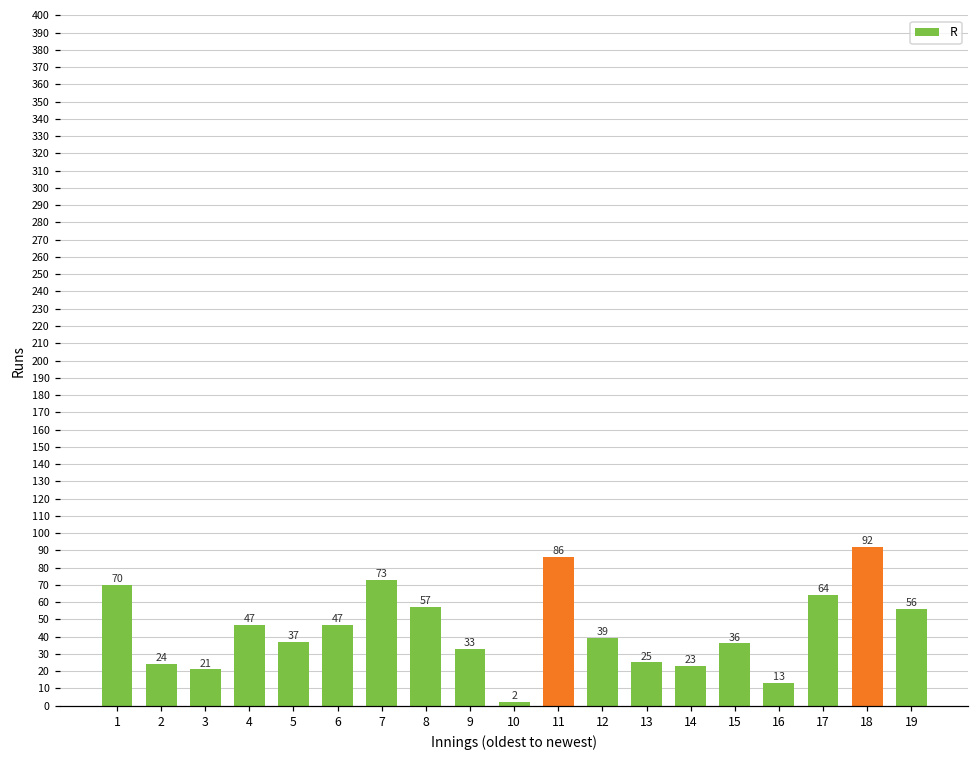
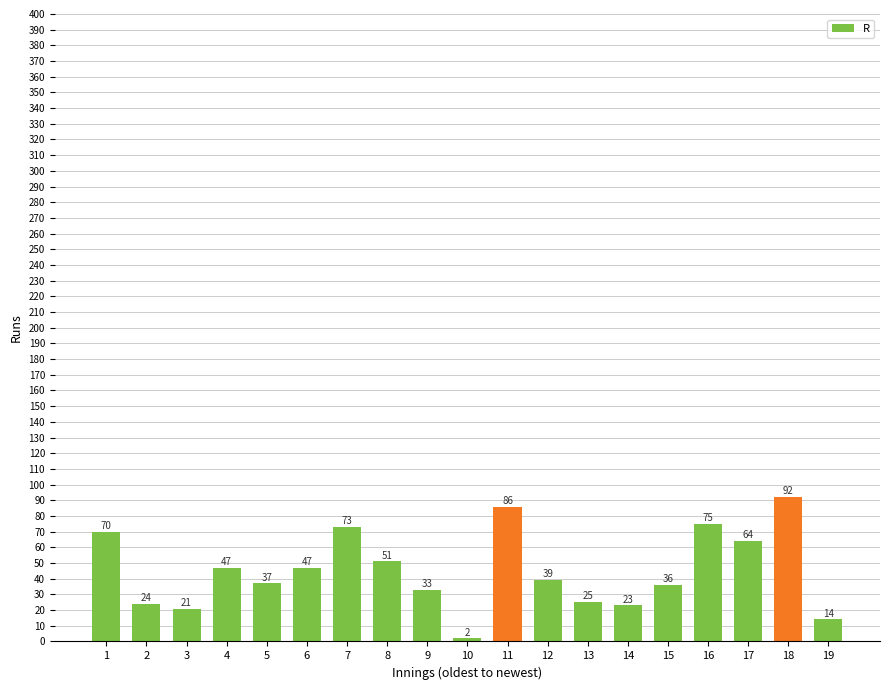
  {
    "1": 70,
    "2": 24,
    "3": 21,
    "4": 47,
    "5": 37,
    "6": 47,
    "7": 73,
-   "8": 57,
+   "8": 51,
    "9": 33,
    "10": 2,
    "11": 86,
    "12": 39,
    "13": 25,
    "14": 23,
    "15": 36,
-   "16": 13,
+   "16": 75,
    "17": 64,
    "18": 92,
-   "19": 56
+   "19": 14
  }
